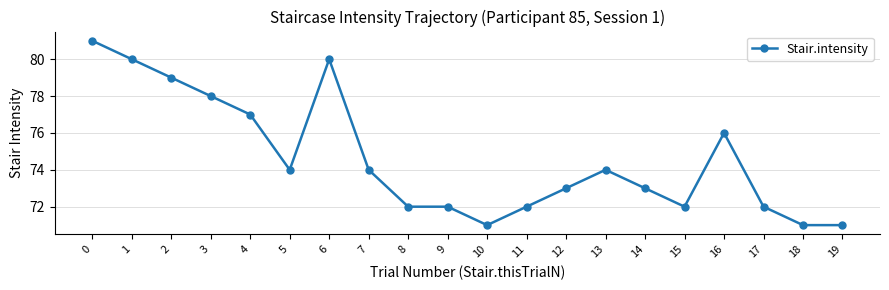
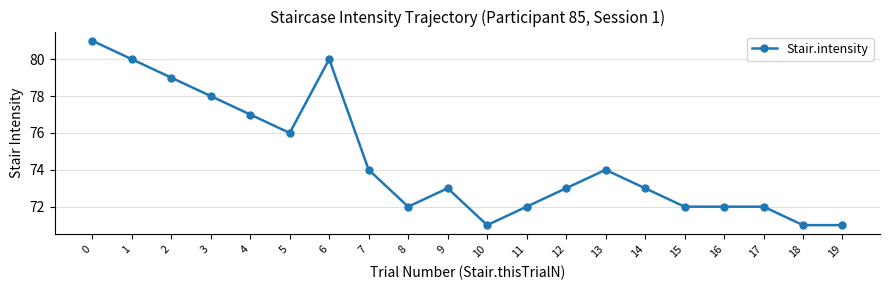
  {
    "0": 81,
    "1": 80,
    "2": 79,
    "3": 78,
    "4": 77,
-   "5": 74,
+   "5": 76,
    "6": 80,
    "7": 74,
    "8": 72,
-   "9": 72,
+   "9": 73,
    "10": 71,
    "11": 72,
    "12": 73,
    "13": 74,
    "14": 73,
    "15": 72,
-   "16": 76,
+   "16": 72,
    "17": 72,
    "18": 71,
    "19": 71
  }
